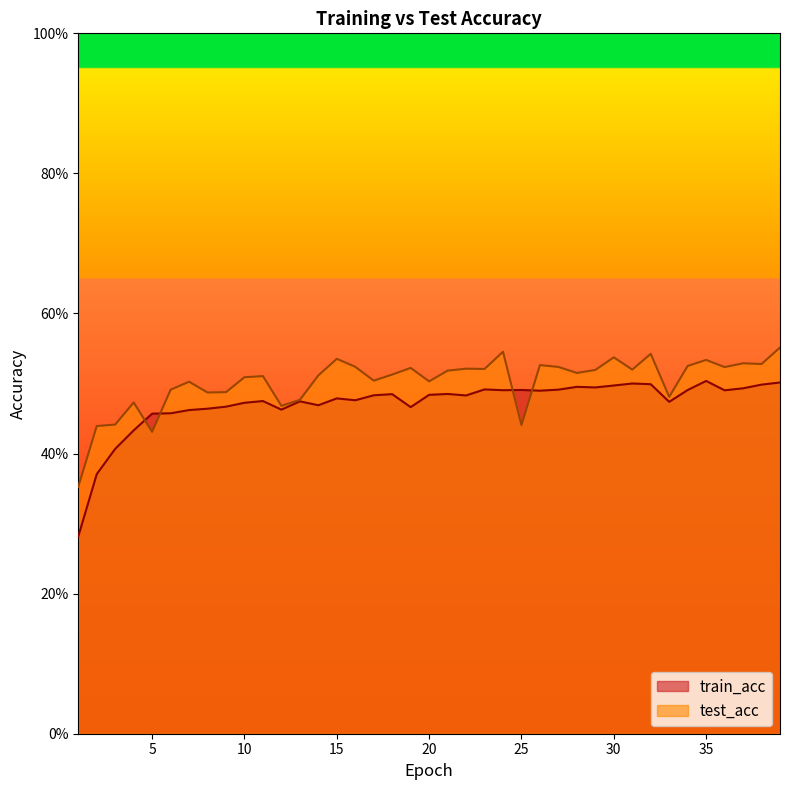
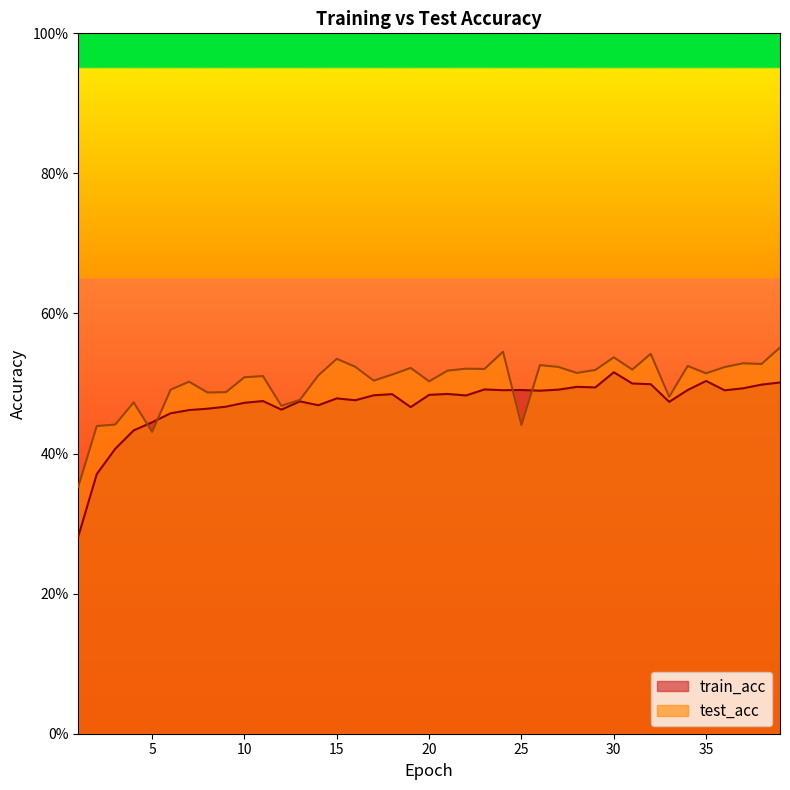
  {
    "train_acc": {
-     "5": "46%",
+     "5": "44%",
      "10": "47%",
      "15": "48%",
      "20": "48%",
      "25": "49%",
-     "30": "50%",
+     "30": "52%",
      "35": "50%"
    },
    "test_acc": {
      "5": "43%",
      "10": "51%",
      "15": "54%",
      "20": "50%",
      "25": "44%",
      "30": "54%",
-     "35": "53%"
+     "35": "51%"
    }
  }
